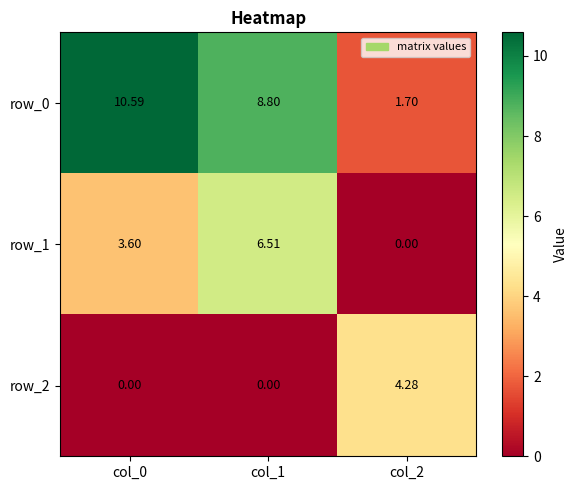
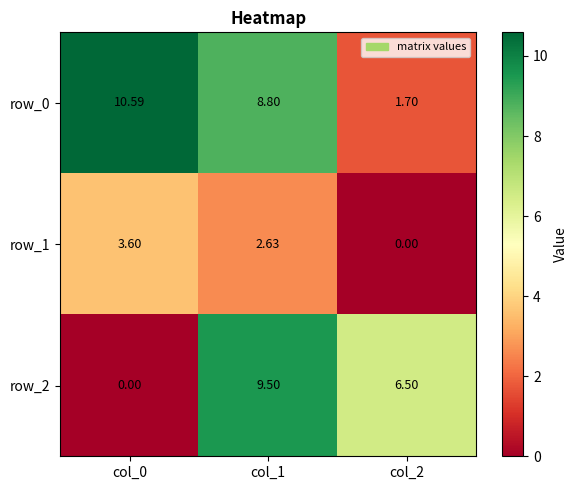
  {
    "row_0": {
      "col_0": 10.59,
      "col_1": 8.80,
      "col_2": 1.70
    },
    "row_1": {
      "col_0": 3.60,
-     "col_1": 6.51,
+     "col_1": 2.63,
      "col_2": 0.00
    },
    "row_2": {
      "col_0": 0.00,
-     "col_1": 0.00,
-     "col_2": 4.28
+     "col_1": 9.50,
+     "col_2": 6.50
    }
  }
